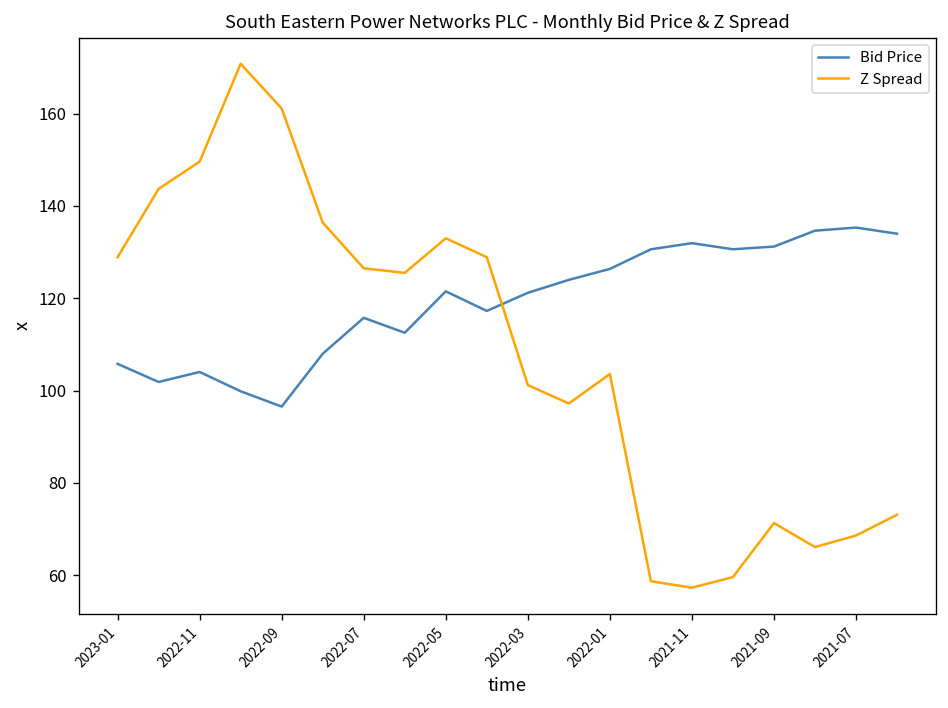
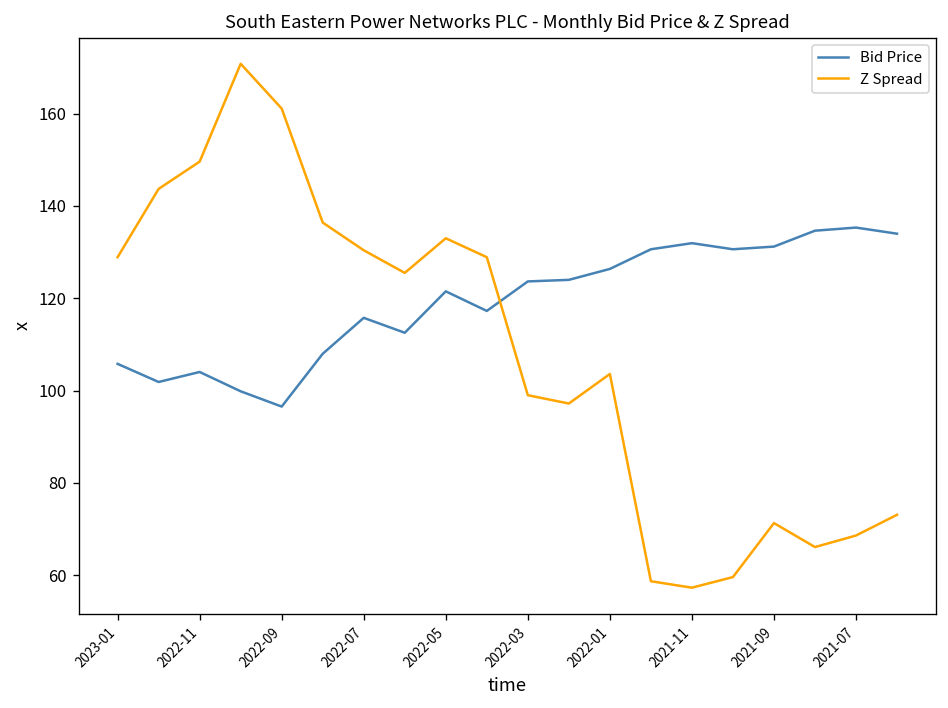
  {
    "Bid Price": {
      "2023-01": 106,
      "2022-11": 104,
      "2022-09": 97,
      "2022-07": 116,
      "2022-05": 122,
-     "2022-03": 121,
+     "2022-03": 124,
      "2022-01": 126,
      "2021-11": 132,
      "2021-09": 131,
      "2021-07": 135
    },
    "Z Spread": {
      "2023-01": 129,
      "2022-11": 150,
      "2022-09": 161,
-     "2022-07": 127,
+     "2022-07": 130,
      "2022-05": 133,
-     "2022-03": 101,
+     "2022-03": 99,
      "2022-01": 104,
      "2021-11": 57,
      "2021-09": 71,
      "2021-07": 69
    }
  }
